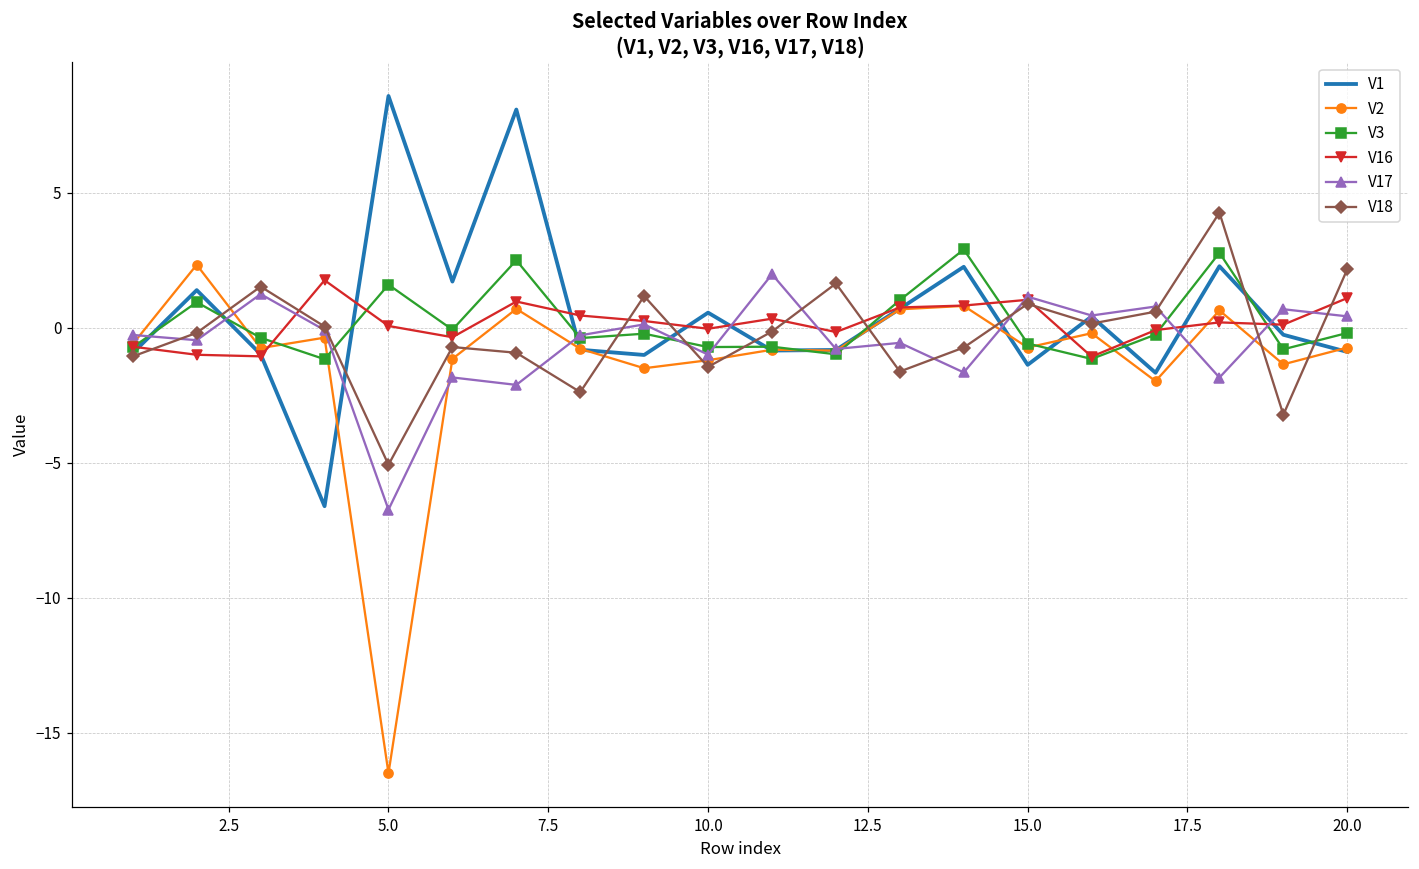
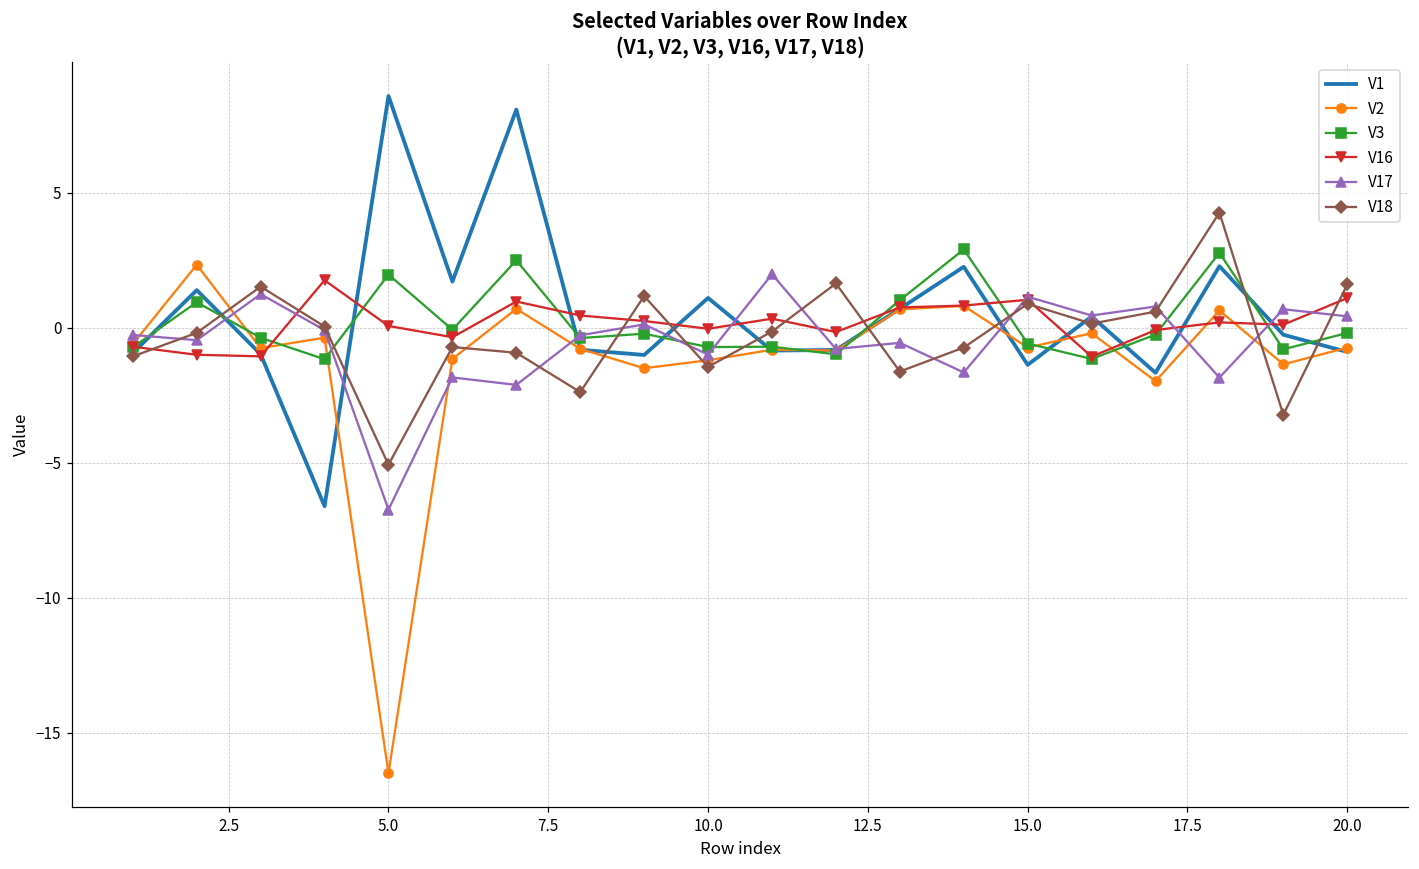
  {
    "V1": {
      "5.0": 8.6,
-     "10.0": 0.6,
+     "10.0": 1.1,
      "15.0": -1.4,
      "20.0": -0.9
    },
    "V2": {
      "5.0": -16.5,
      "10.0": -1.2,
      "15.0": -0.7,
      "20.0": -0.7
    },
    "V3": {
-     "5.0": 1.6,
+     "5.0": 2.0,
      "10.0": -0.7,
      "15.0": -0.6,
      "20.0": -0.2
    },
    "V16": {
      "5.0": 0.1,
      "10.0": 0.0,
      "15.0": 1.0,
      "20.0": 1.1
    },
    "V17": {
      "5.0": -6.7,
      "10.0": -1.0,
      "15.0": 1.2,
      "20.0": 0.4
    },
    "V18": {
      "5.0": -5.1,
      "10.0": -1.4,
      "15.0": 0.9,
-     "20.0": 2.2
+     "20.0": 1.6
    }
  }
